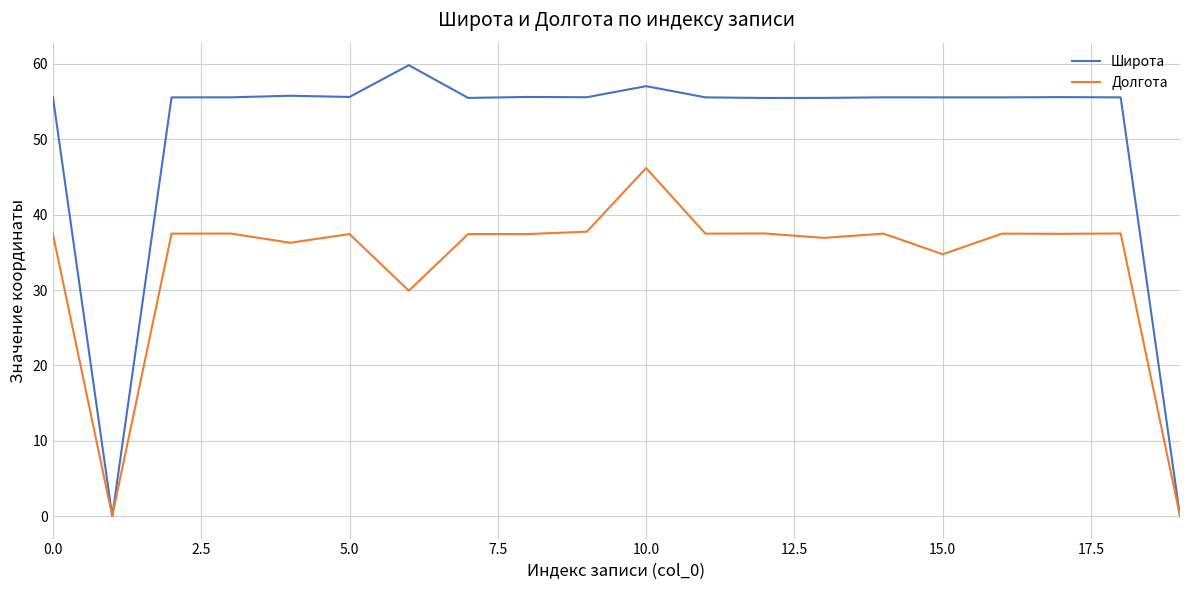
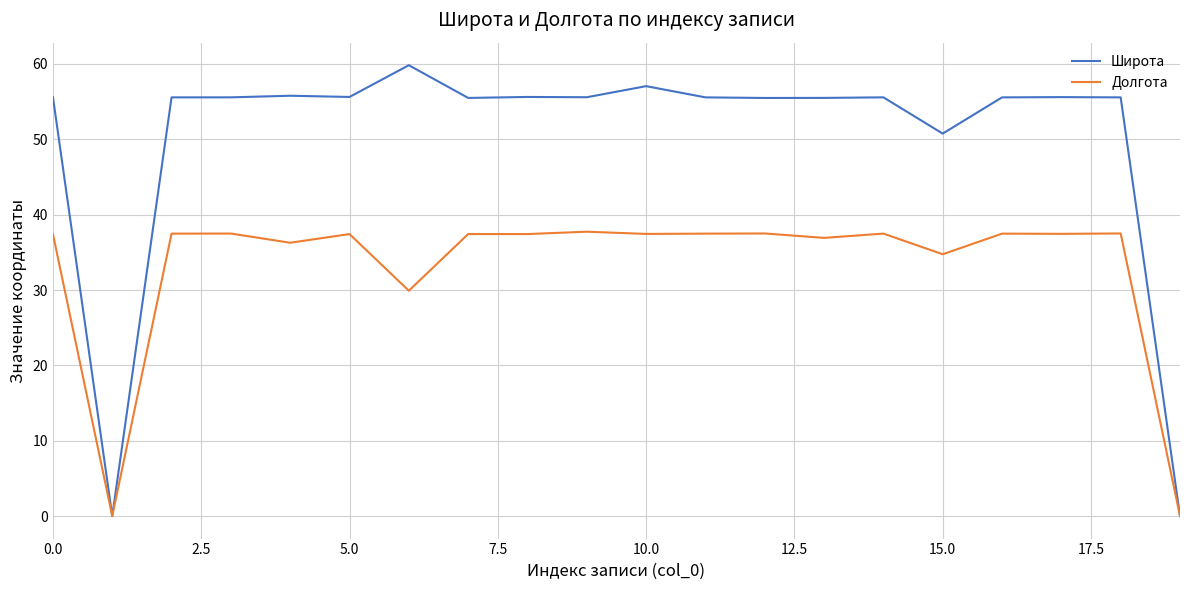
  {
    "Широта": {
      "0.0": 56,
      "5.0": 56,
      "10.0": 57,
-     "15.0": 56
+     "15.0": 51
    },
    "Долгота": {
      "0.0": 37,
      "5.0": 37,
-     "10.0": 46,
+     "10.0": 37,
      "15.0": 35
    }
  }
